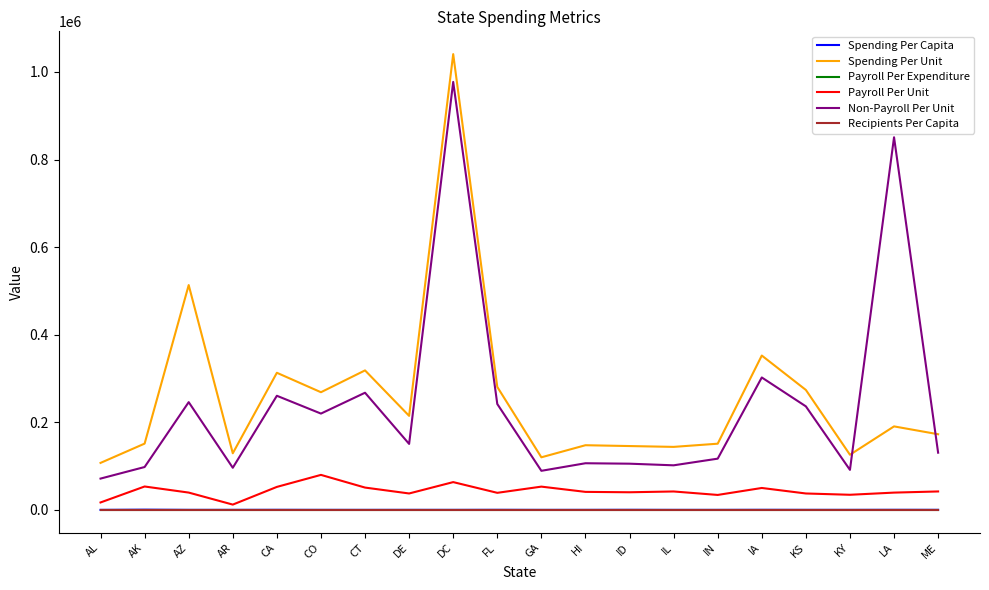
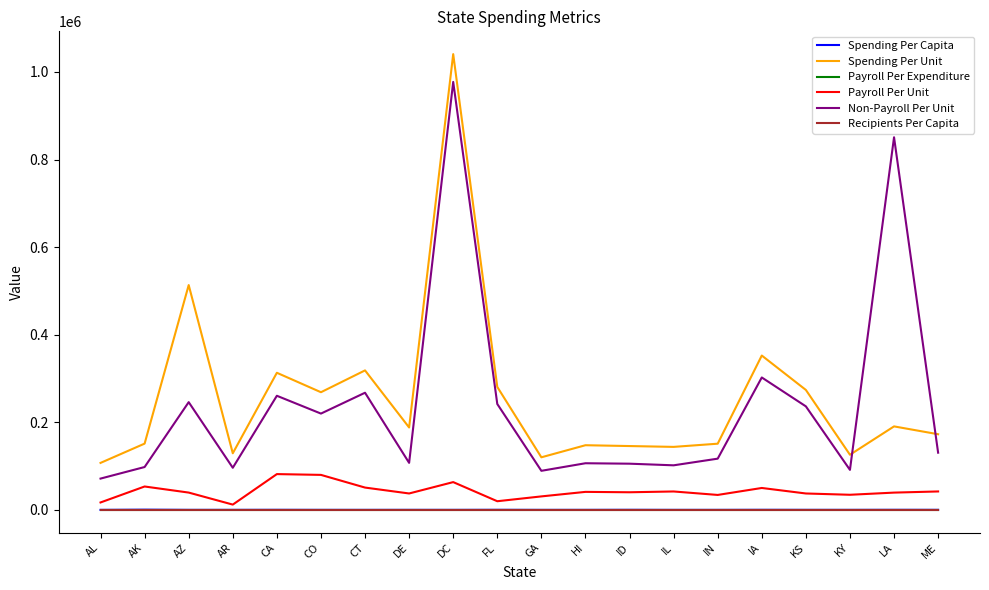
  {
    "Recipients Per Capita": {
      "AL": 0,
      "AK": 0,
      "AZ": 0,
      "AR": 0,
      "CA": 0,
      "CO": 0,
      "CT": 0,
      "DE": 0,
      "DC": 0,
      "FL": 0,
      "GA": 0,
      "HI": 0,
      "ID": 0,
      "IL": 0,
      "IN": 0,
      "IA": 0,
      "KS": 0,
      "KY": 0,
      "LA": 0,
      "ME": 0
    },
    "Spending Per Unit": {
      "AL": 110000,
      "AK": 150000,
      "AZ": 510000,
      "AR": 130000,
      "CA": 310000,
      "CO": 270000,
      "CT": 320000,
-     "DE": 210000,
+     "DE": 190000,
      "DC": 1040000,
      "FL": 280000,
      "GA": 120000,
      "HI": 150000,
      "ID": 150000,
      "IL": 140000,
      "IN": 150000,
      "IA": 350000,
      "KS": 270000,
      "KY": 130000,
      "LA": 190000,
      "ME": 170000
    },
    "Payroll Per Unit": {
      "AL": 20000,
      "AK": 50000,
      "AZ": 40000,
      "AR": 10000,
-     "CA": 50000,
+     "CA": 80000,
      "CO": 80000,
      "CT": 50000,
      "DE": 40000,
      "DC": 60000,
-     "FL": 40000,
-     "GA": 50000,
+     "FL": 20000,
+     "GA": 30000,
      "HI": 40000,
      "ID": 40000,
      "IL": 40000,
      "IN": 30000,
      "IA": 50000,
      "KS": 40000,
      "KY": 30000,
      "LA": 40000,
      "ME": 40000
    },
    "Non-Payroll Per Unit": {
      "AL": 70000,
      "AK": 100000,
      "AZ": 250000,
      "AR": 100000,
      "CA": 260000,
      "CO": 220000,
      "CT": 270000,
-     "DE": 150000,
+     "DE": 110000,
      "DC": 980000,
      "FL": 240000,
      "GA": 90000,
      "HI": 110000,
      "ID": 110000,
      "IL": 100000,
      "IN": 120000,
      "IA": 300000,
      "KS": 240000,
      "KY": 90000,
      "LA": 850000,
      "ME": 130000
    }
  }
